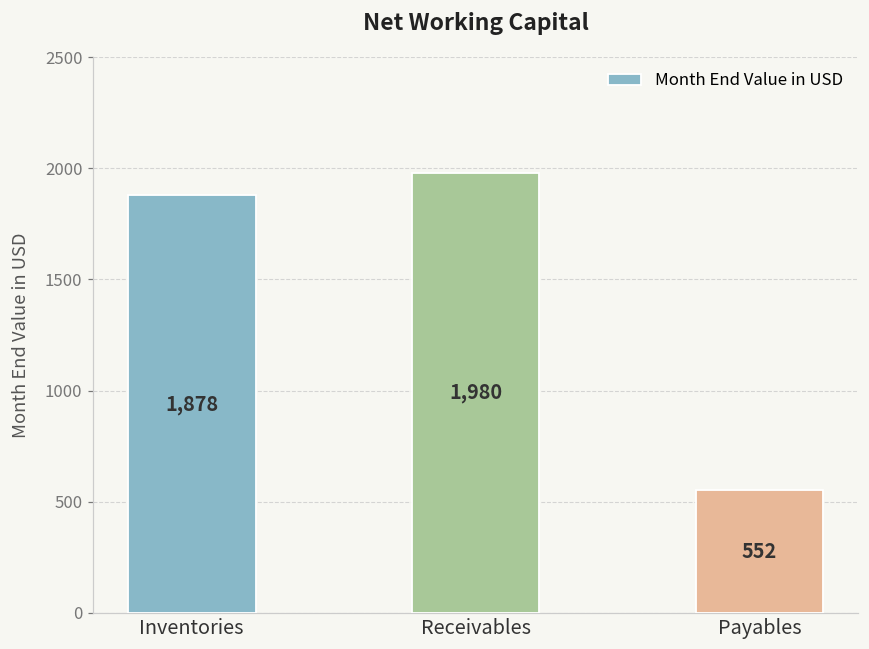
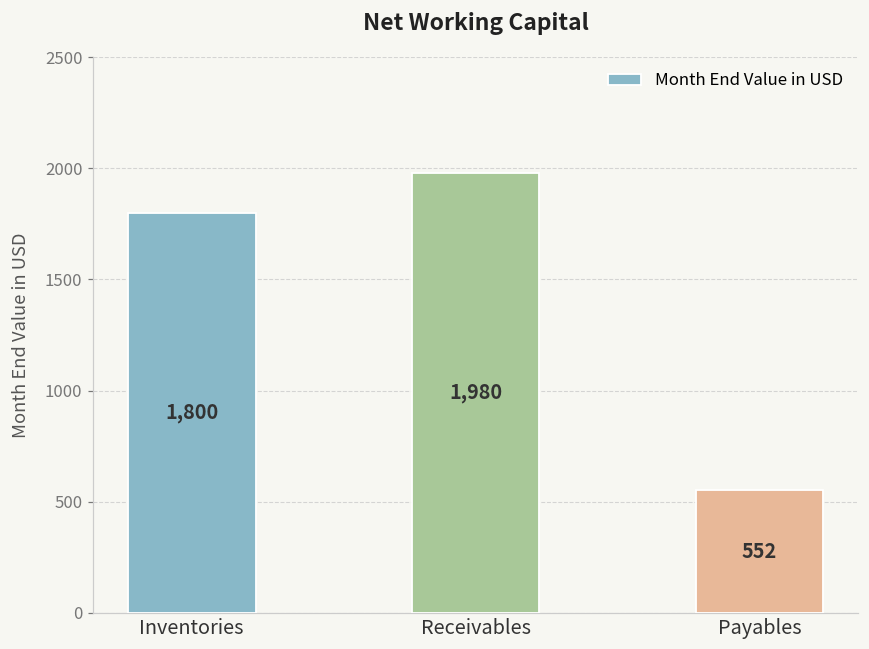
  {
-   "Inventories": "1,878",
+   "Inventories": "1,800",
    "Receivables": "1,980",
    "Payables": "552"
  }
